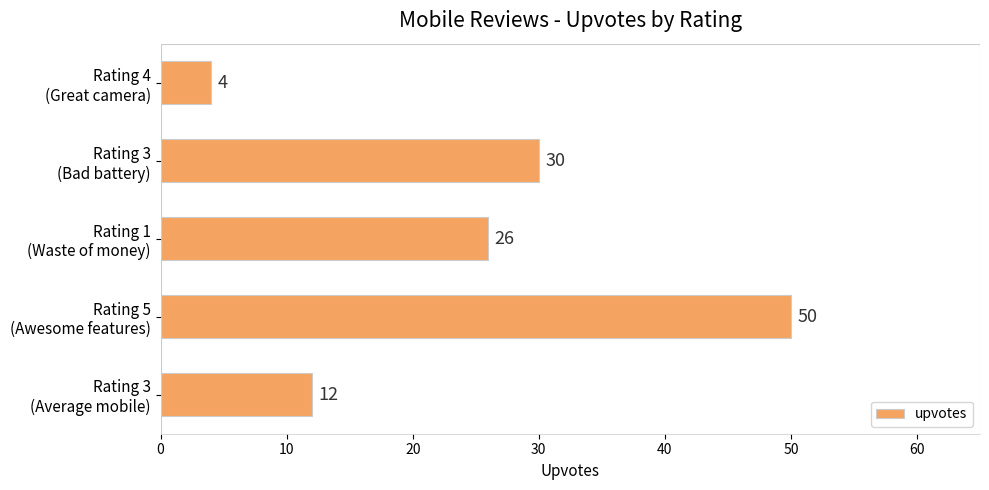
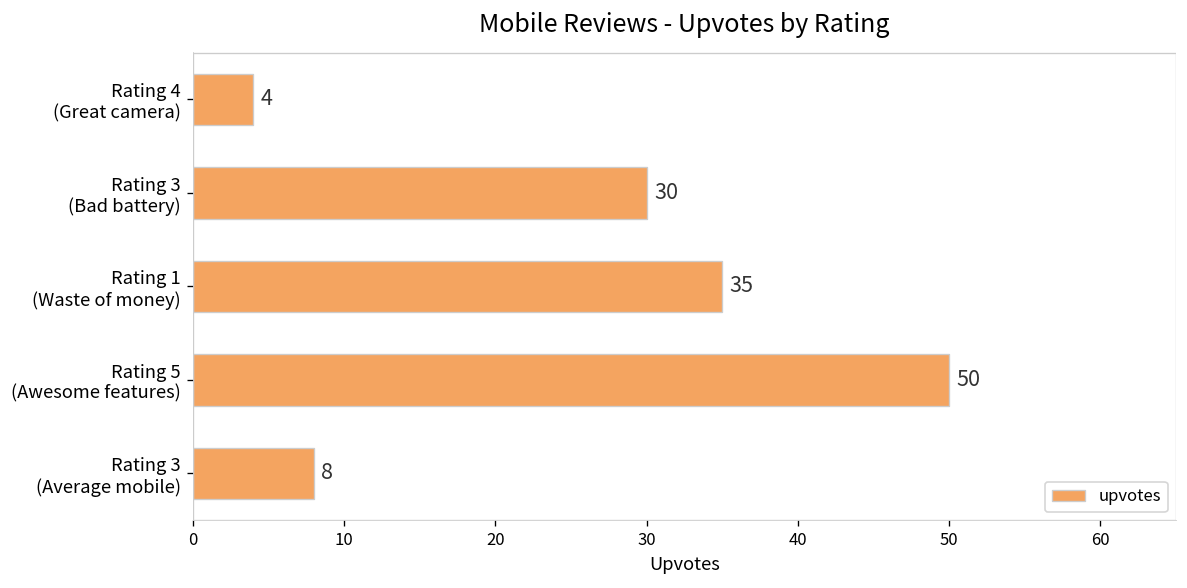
  {
    "Rating 4 (Great camera)": 4,
    "Rating 3 (Bad battery)": 30,
-   "Rating 1 (Waste of money)": 26,
+   "Rating 1 (Waste of money)": 35,
    "Rating 5 (Awesome features)": 50,
-   "Rating 3 (Average mobile)": 12
+   "Rating 3 (Average mobile)": 8
  }
